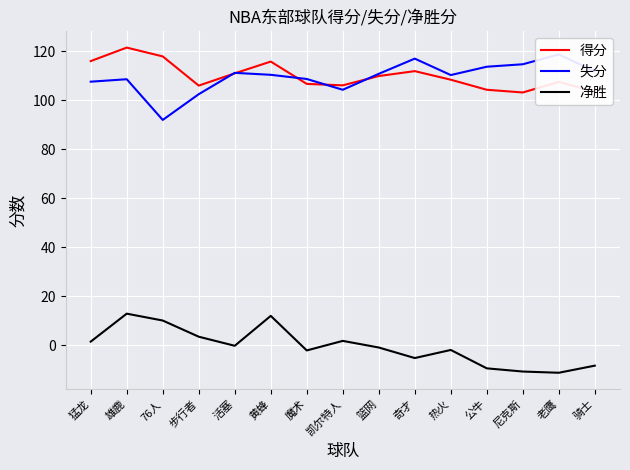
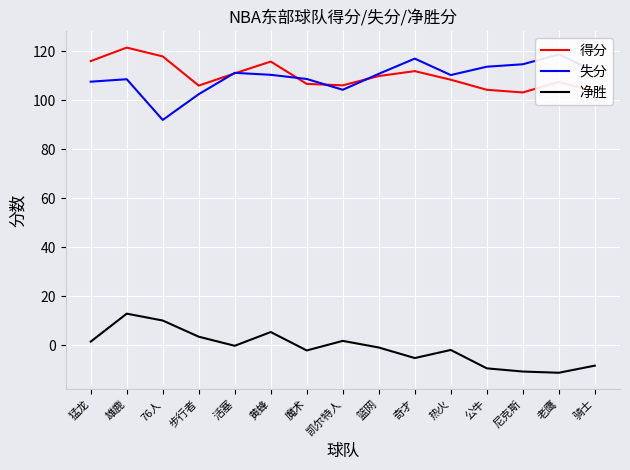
  {
    "得分": {
      "猛龙": 116,
      "雄鹿": 121,
      "76人": 118,
      "步行者": 106,
      "黄蜂": 116,
      "魔术": 107,
      "凯尔特人": 106,
      "奇才": 112,
      "热火": 108,
      "公牛": 104,
      "尼克斯": 103
    },
    "失分": {
      "猛龙": 108,
      "雄鹿": 109,
      "76人": 92,
      "步行者": 102,
      "黄蜂": 110,
      "魔术": 109,
      "凯尔特人": 104,
      "奇才": 117,
      "热火": 110,
      "公牛": 114,
      "尼克斯": 115
    },
    "净胜": {
      "猛龙": 2,
      "雄鹿": 13,
      "76人": 10,
      "步行者": 4,
      "活塞": 0,
-     "黄蜂": 12,
+     "黄蜂": 5,
      "魔术": -2,
      "凯尔特人": 2,
      "篮网": -1,
      "奇才": -5,
      "热火": -2,
      "公牛": -9,
      "尼克斯": -11,
      "老鹰": -11,
      "骑士": -8
    }
  }
